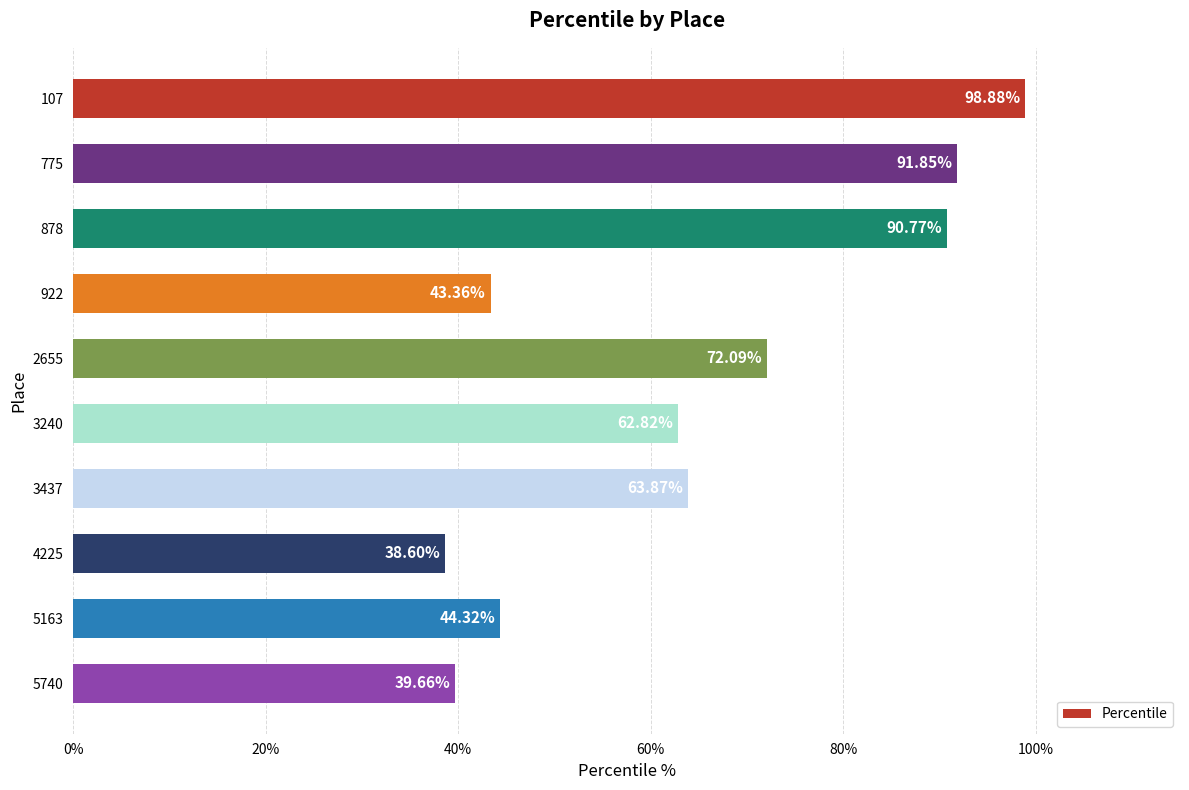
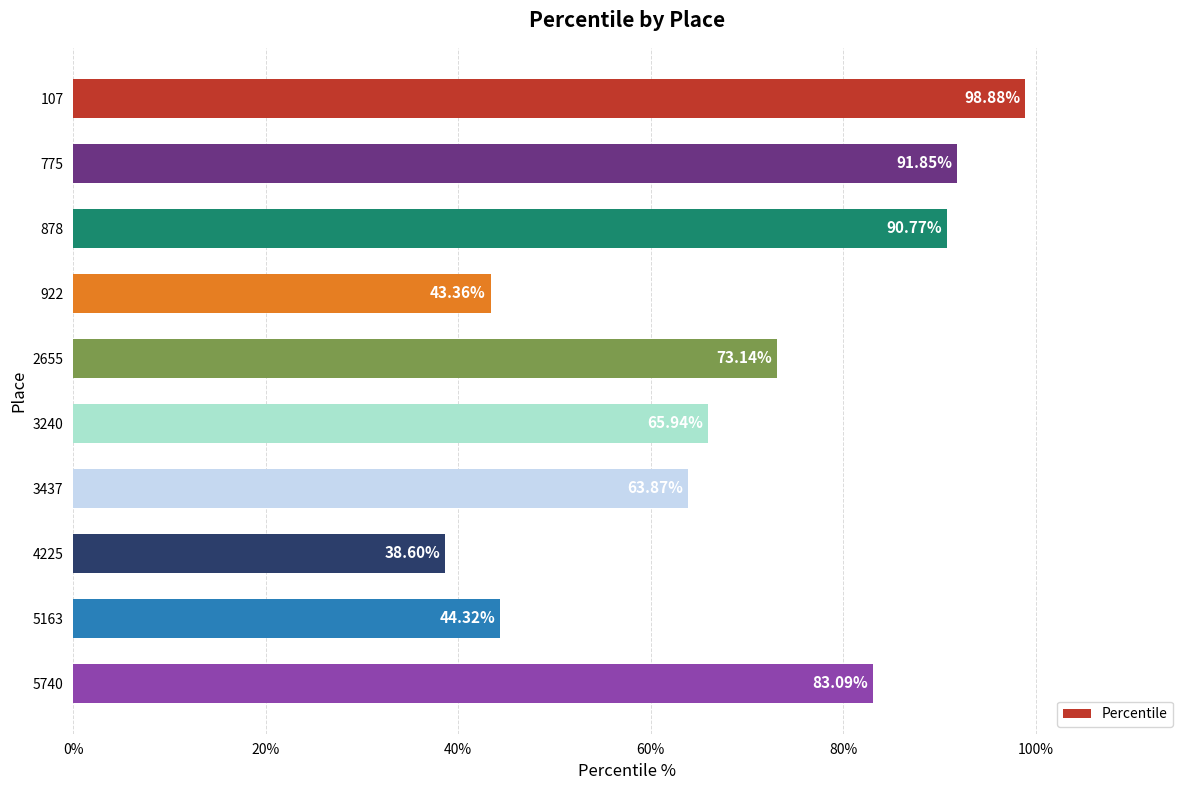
  {
    "107": "98.88%",
    "775": "91.85%",
    "878": "90.77%",
    "922": "43.36%",
-   "2655": "72.09%",
-   "3240": "62.82%",
+   "2655": "73.14%",
+   "3240": "65.94%",
    "3437": "63.87%",
    "4225": "38.60%",
    "5163": "44.32%",
-   "5740": "39.66%"
+   "5740": "83.09%"
  }
